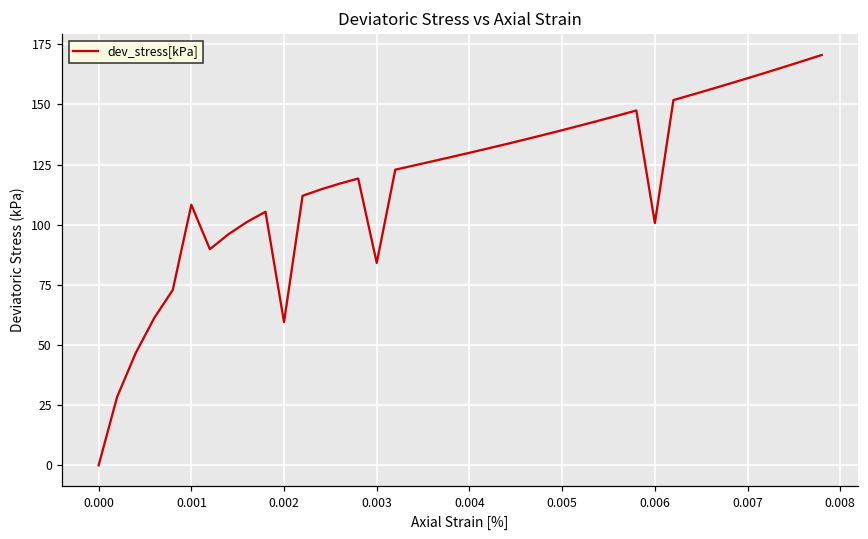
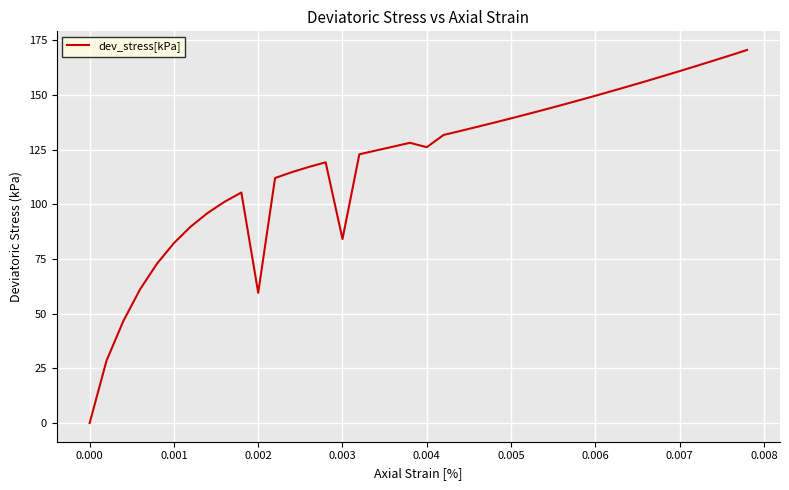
  {
    "0.000": 0,
-   "0.001": 108,
+   "0.001": 82,
    "0.002": 60,
    "0.003": 84,
-   "0.004": 130,
+   "0.004": 126,
    "0.005": 139,
-   "0.006": 101,
+   "0.006": 150,
    "0.007": 161
  }
